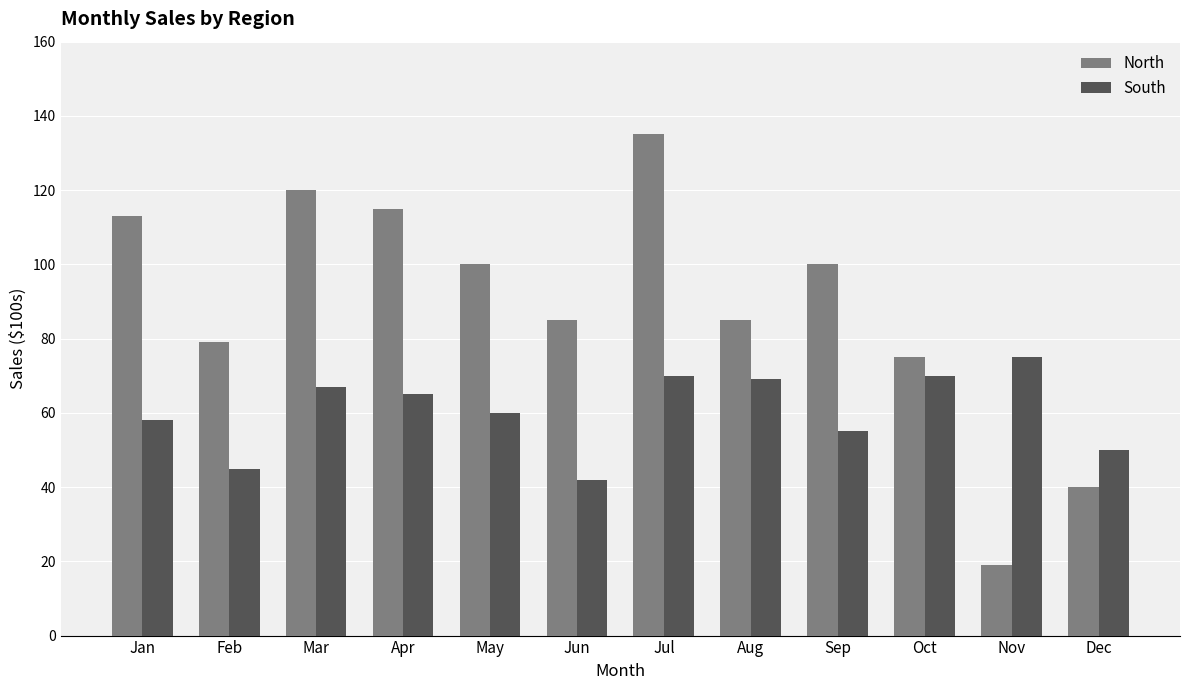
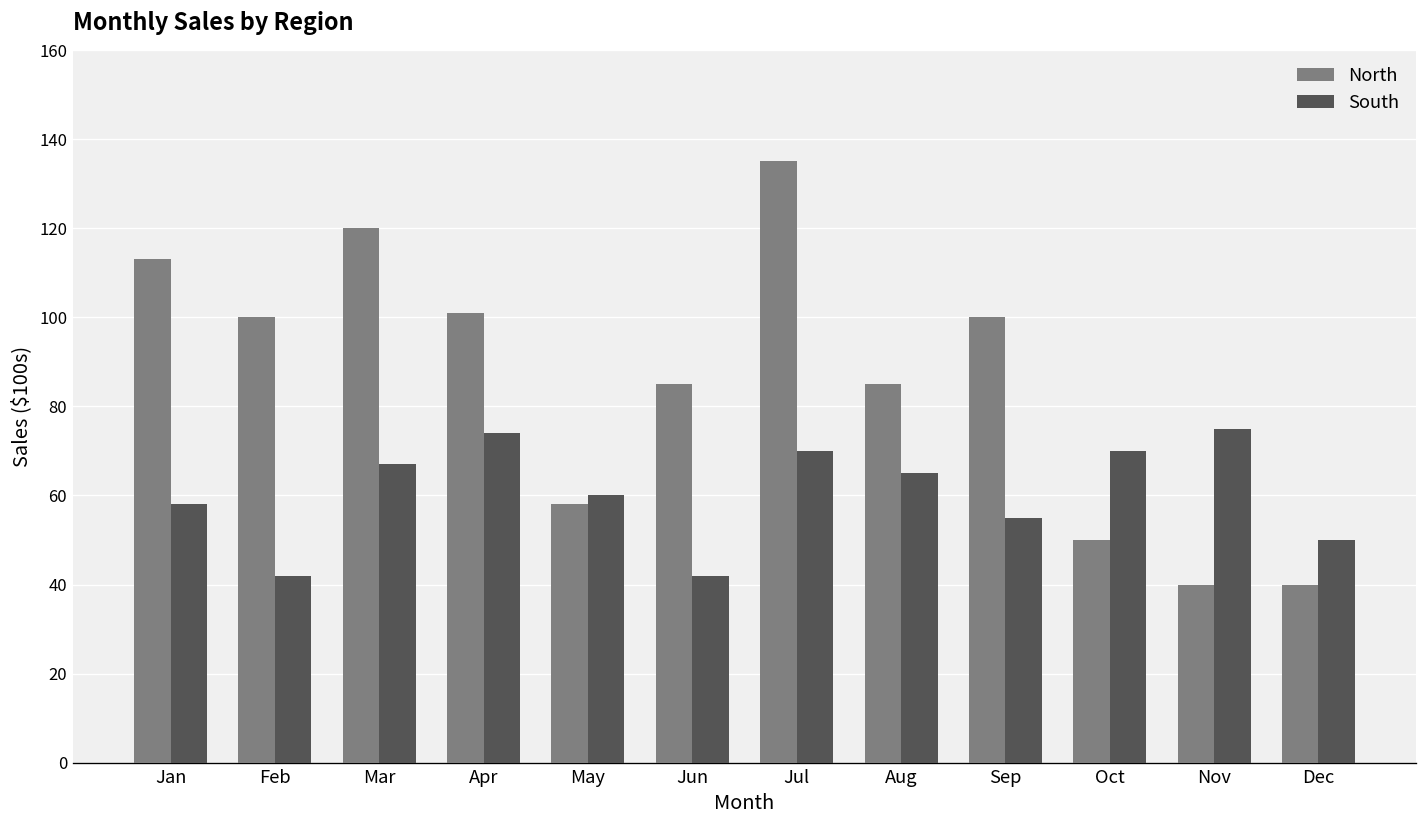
  {
    "North": {
      "Jan": 113,
-     "Feb": 79,
+     "Feb": 100,
      "Mar": 120,
-     "Apr": 115,
-     "May": 100,
+     "Apr": 101,
+     "May": 58,
      "Jun": 85,
      "Jul": 135,
      "Aug": 85,
      "Sep": 100,
-     "Oct": 75,
-     "Nov": 19,
+     "Oct": 50,
+     "Nov": 40,
      "Dec": 40
    },
    "South": {
      "Jan": 58,
-     "Feb": 45,
+     "Feb": 42,
      "Mar": 67,
-     "Apr": 65,
+     "Apr": 74,
      "May": 60,
      "Jun": 42,
      "Jul": 70,
-     "Aug": 69,
+     "Aug": 65,
      "Sep": 55,
      "Oct": 70,
      "Nov": 75,
      "Dec": 50
    }
  }
